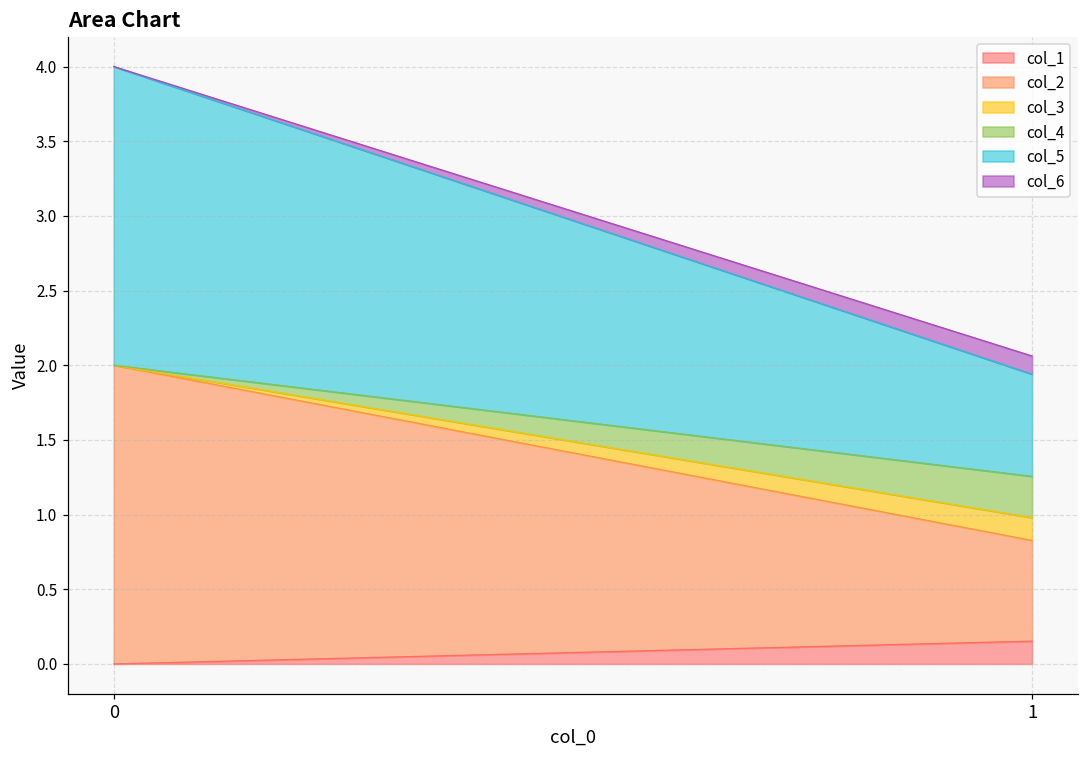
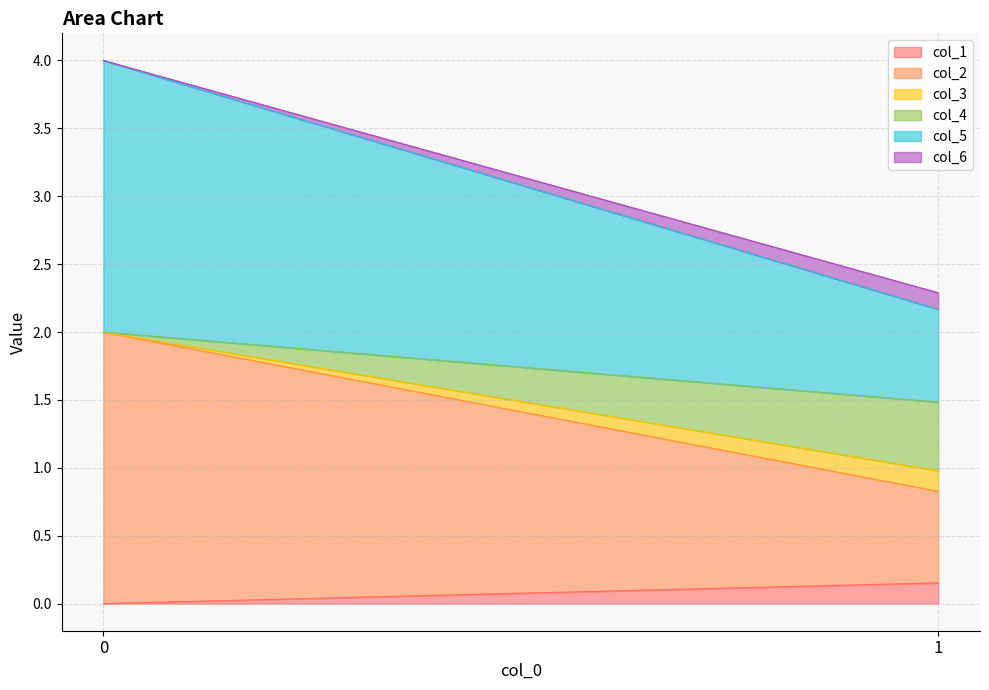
  {
    "col_3": {
      "1": 0.15
    },
    "col_4": {
-     "1": 0.28
+     "1": 0.50
    },
    "col_5": {
      "1": 0.68
    },
    "col_6": {
      "1": 0.12
    }
  }
